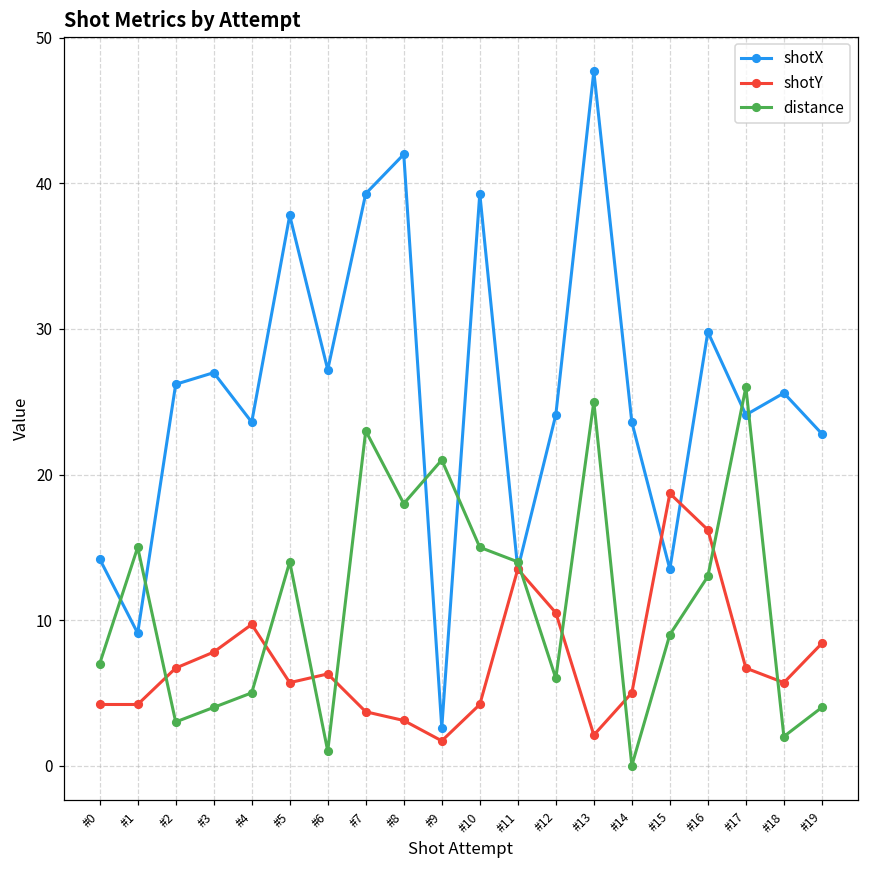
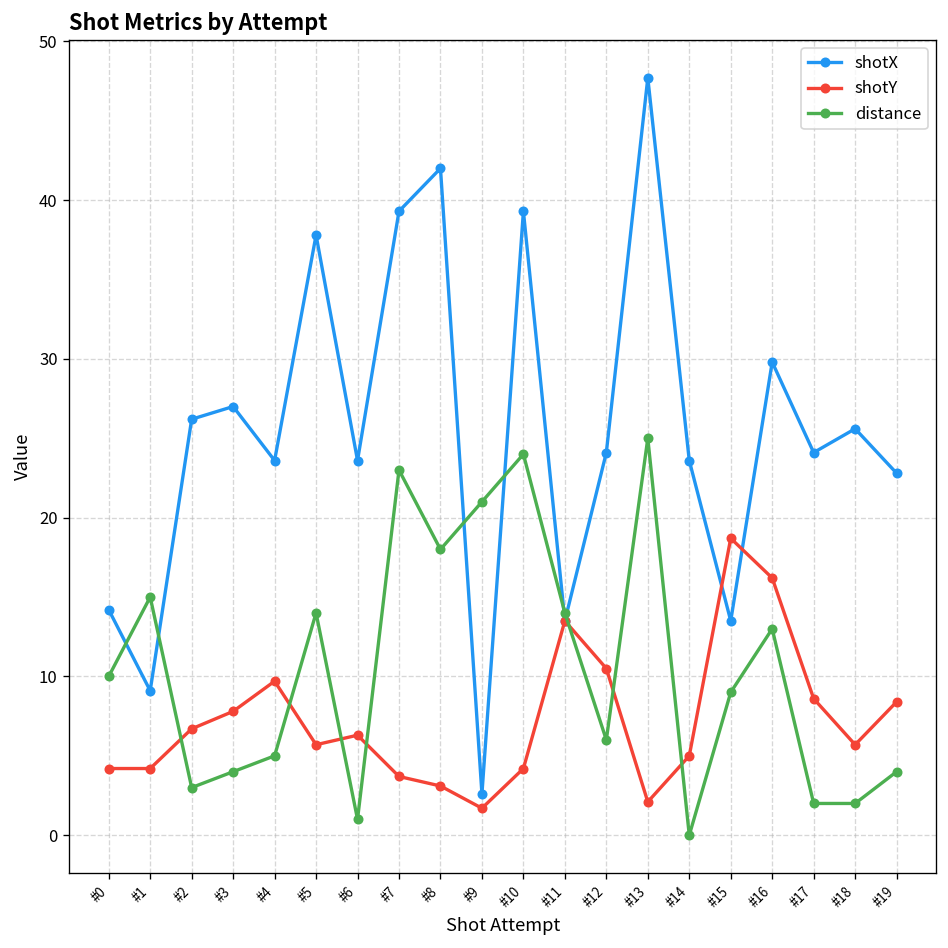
  {
    "shotX": {
      "#0": 14.2,
      "#1": 9.1,
      "#2": 26.2,
      "#3": 27.0,
      "#4": 23.6,
      "#5": 37.8,
-     "#6": 27.2,
+     "#6": 23.6,
      "#7": 39.3,
      "#8": 42.0,
      "#9": 2.6,
      "#10": 39.3,
      "#12": 24.1,
      "#13": 47.7,
      "#14": 23.6,
      "#15": 13.5,
      "#16": 29.8,
      "#17": 24.1,
      "#18": 25.6,
      "#19": 22.8
    },
    "shotY": {
      "#0": 4.2,
      "#1": 4.2,
      "#2": 6.7,
      "#3": 7.8,
      "#4": 9.7,
      "#5": 5.7,
      "#6": 6.3,
      "#7": 3.7,
      "#8": 3.1,
      "#9": 1.7,
      "#10": 4.2,
      "#12": 10.5,
      "#13": 2.1,
      "#14": 5.0,
      "#15": 18.7,
      "#16": 16.2,
-     "#17": 6.7,
+     "#17": 8.6,
      "#18": 5.7,
      "#19": 8.4
    },
    "distance": {
-     "#0": 7,
+     "#0": 10,
      "#1": 15,
      "#2": 3,
      "#3": 4,
      "#4": 5,
      "#5": 14,
      "#6": 1,
      "#7": 23,
      "#8": 18,
      "#9": 21,
-     "#10": 15,
+     "#10": 24,
      "#11": 14,
      "#12": 6,
      "#13": 25,
      "#14": 0,
      "#15": 9,
      "#16": 13,
-     "#17": 26,
+     "#17": 2,
      "#18": 2,
      "#19": 4
    }
  }
